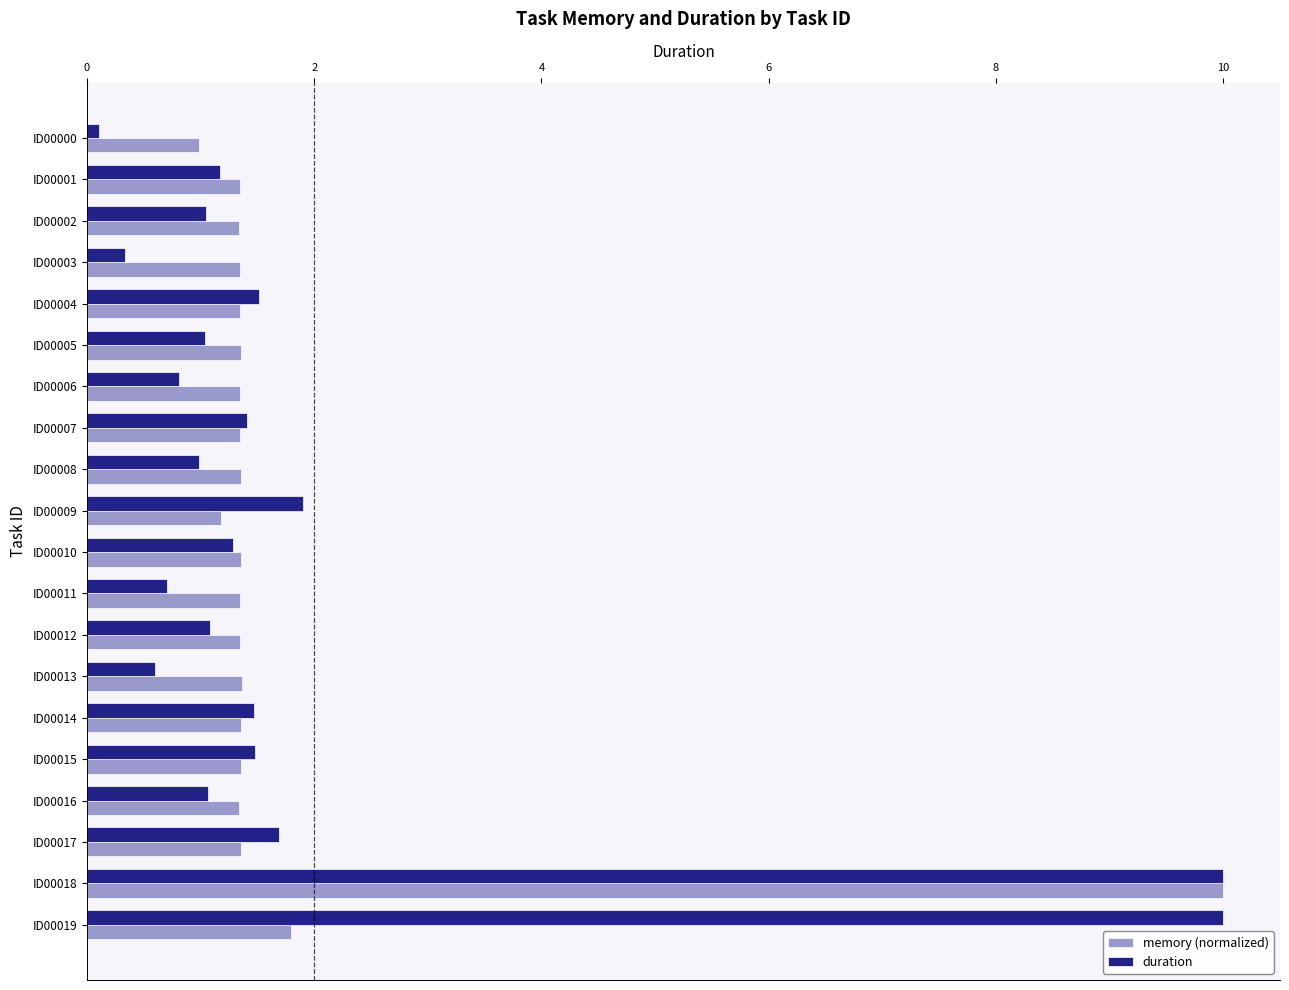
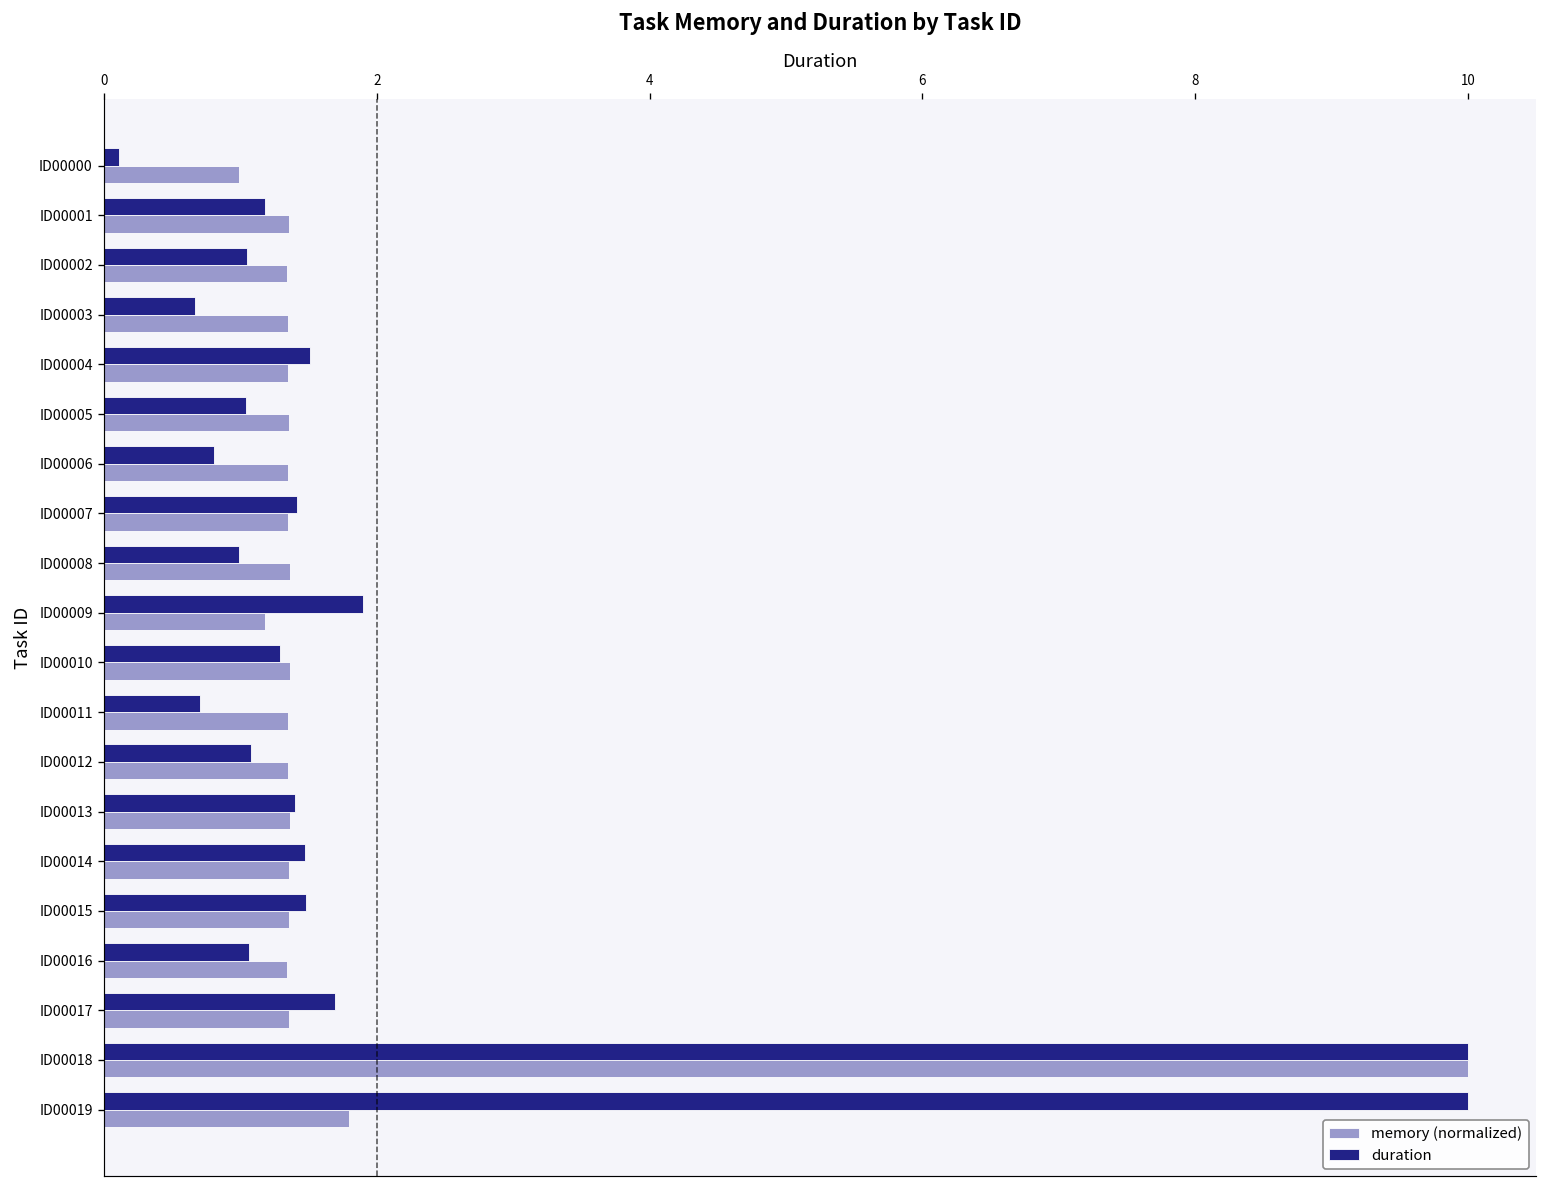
  {
    "memory (normalized)": {
      "ID00000": 0.99,
      "ID00001": 1.35,
      "ID00002": 1.34,
      "ID00003": 1.35,
      "ID00004": 1.35,
      "ID00005": 1.35,
      "ID00006": 1.35,
      "ID00007": 1.35,
      "ID00008": 1.36,
      "ID00009": 1.18,
      "ID00010": 1.36,
      "ID00011": 1.35,
      "ID00012": 1.35,
      "ID00013": 1.36,
      "ID00014": 1.36,
      "ID00015": 1.35,
      "ID00016": 1.34,
      "ID00017": 1.35,
      "ID00018": 10.00,
      "ID00019": 1.79
    },
    "duration": {
      "ID00000": 0.11,
      "ID00001": 1.17,
      "ID00002": 1.05,
-     "ID00003": 0.34,
+     "ID00003": 0.66,
      "ID00004": 1.51,
      "ID00005": 1.04,
      "ID00006": 0.81,
      "ID00007": 1.41,
      "ID00008": 0.99,
      "ID00009": 1.90,
      "ID00010": 1.29,
      "ID00011": 0.70,
      "ID00012": 1.08,
-     "ID00013": 0.60,
+     "ID00013": 1.40,
      "ID00014": 1.47,
      "ID00015": 1.48,
      "ID00016": 1.06,
      "ID00017": 1.69,
      "ID00018": 10.00,
      "ID00019": 10.00
    }
  }
